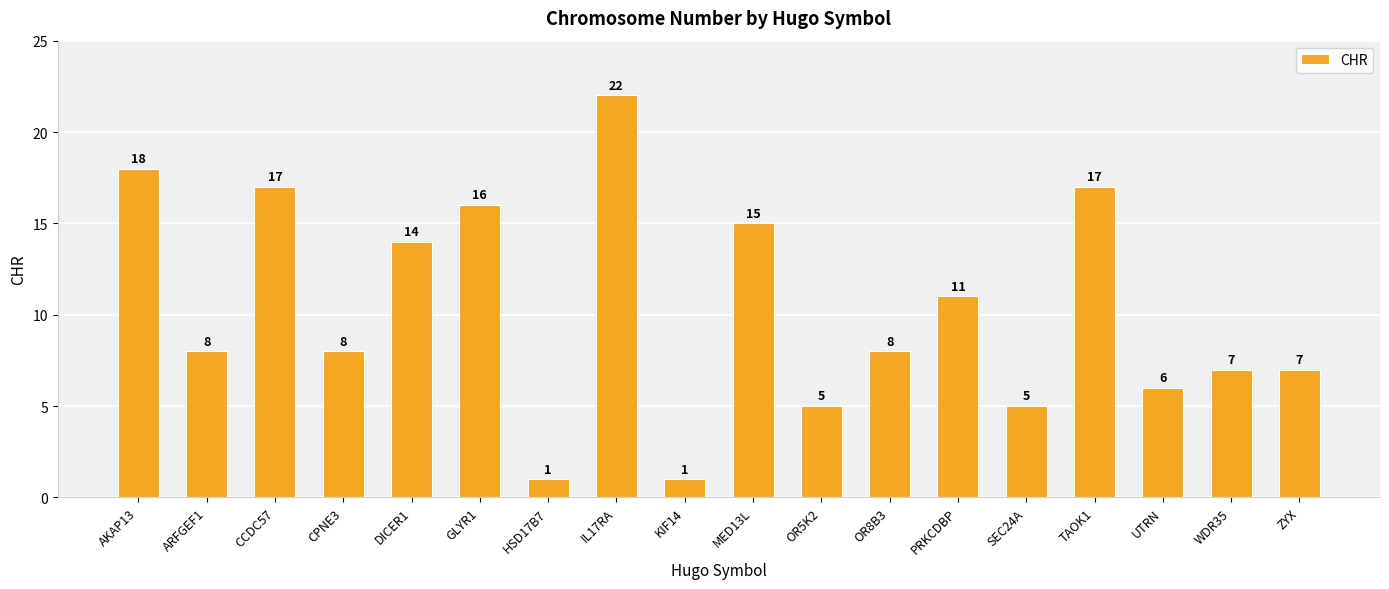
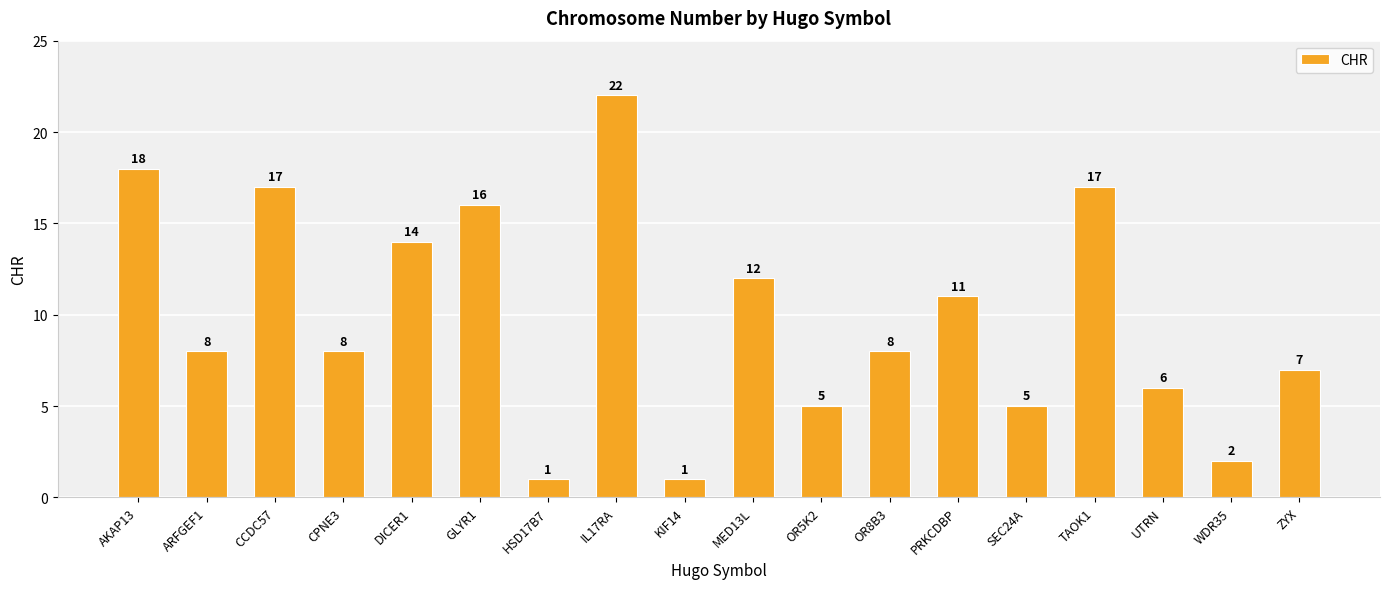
  {
    "AKAP13": 18,
    "ARFGEF1": 8,
    "CCDC57": 17,
    "CPNE3": 8,
    "DICER1": 14,
    "GLYR1": 16,
    "HSD17B7": 1,
    "IL17RA": 22,
    "KIF14": 1,
-   "MED13L": 15,
+   "MED13L": 12,
    "OR5K2": 5,
    "OR8B3": 8,
    "PRKCDBP": 11,
    "SEC24A": 5,
    "TAOK1": 17,
    "UTRN": 6,
-   "WDR35": 7,
+   "WDR35": 2,
    "ZYX": 7
  }
